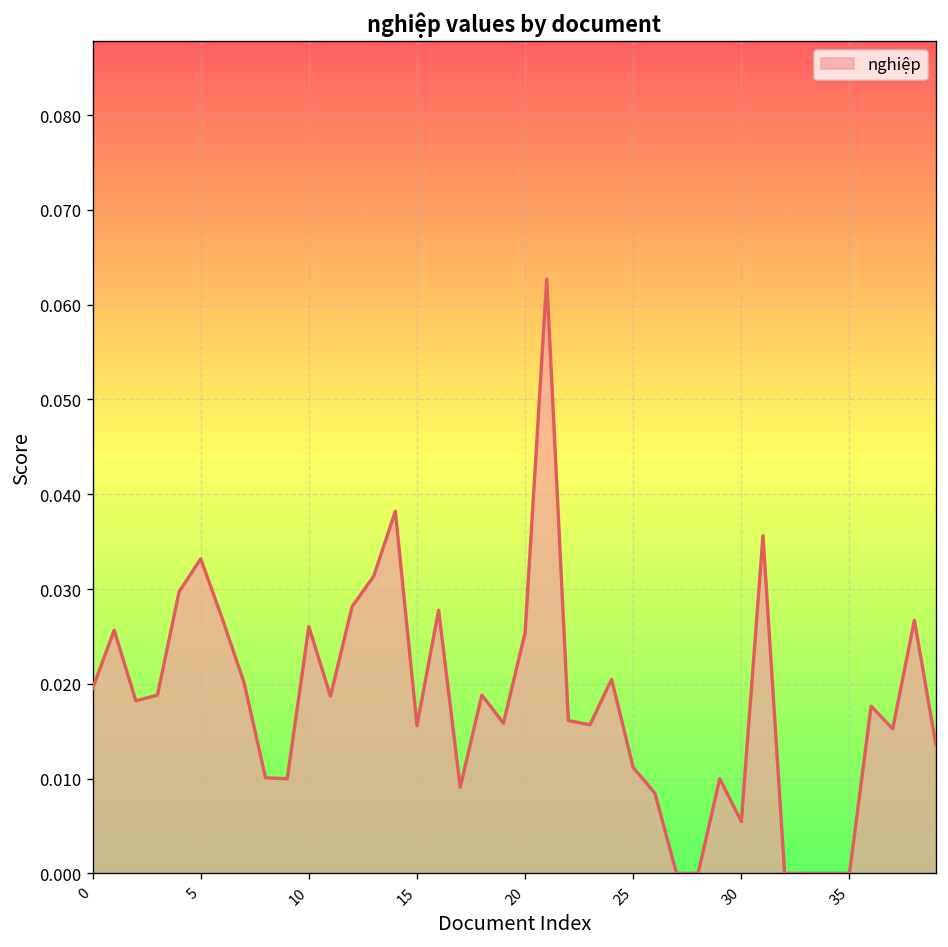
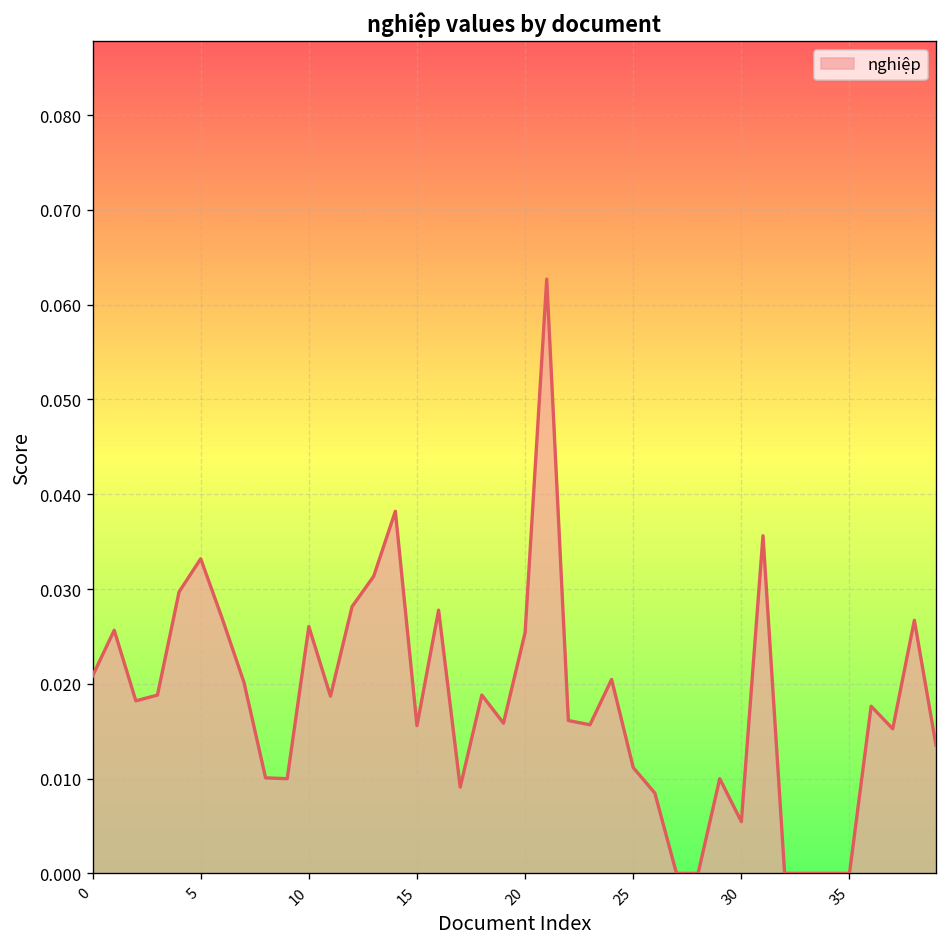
  {
-   "0": 0.019,
+   "0": 0.021,
    "5": 0.033,
    "10": 0.026,
    "15": 0.016,
    "20": 0.025,
    "25": 0.011,
    "30": 0.005,
    "35": 0.000
  }
